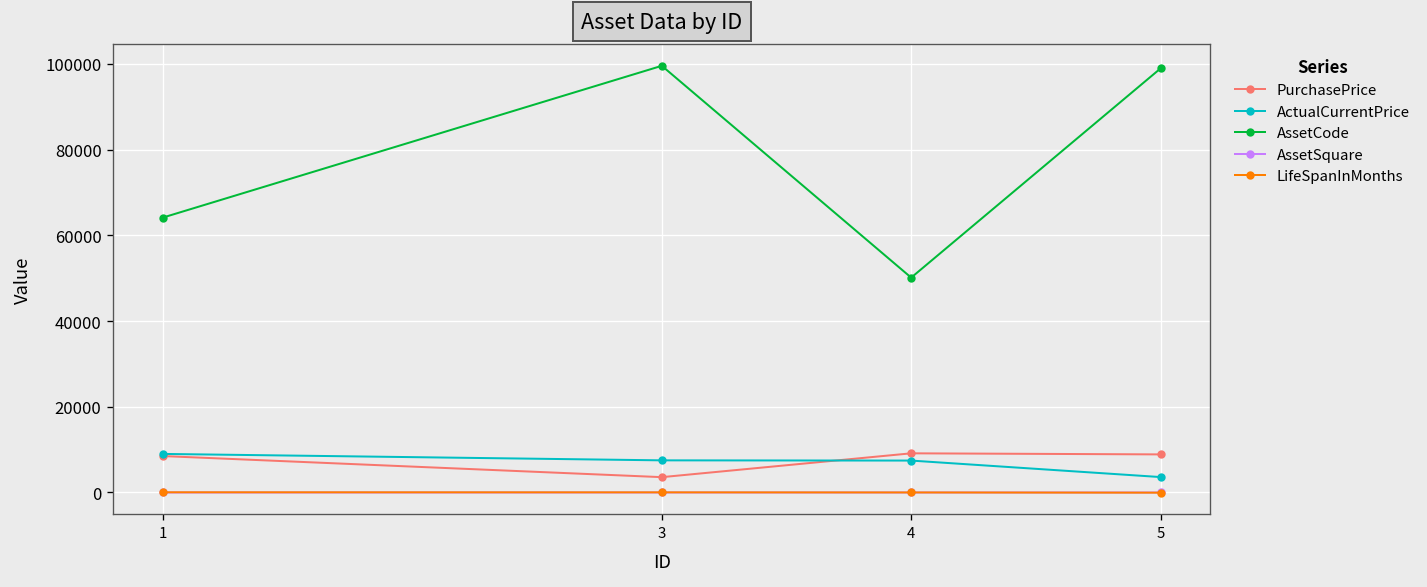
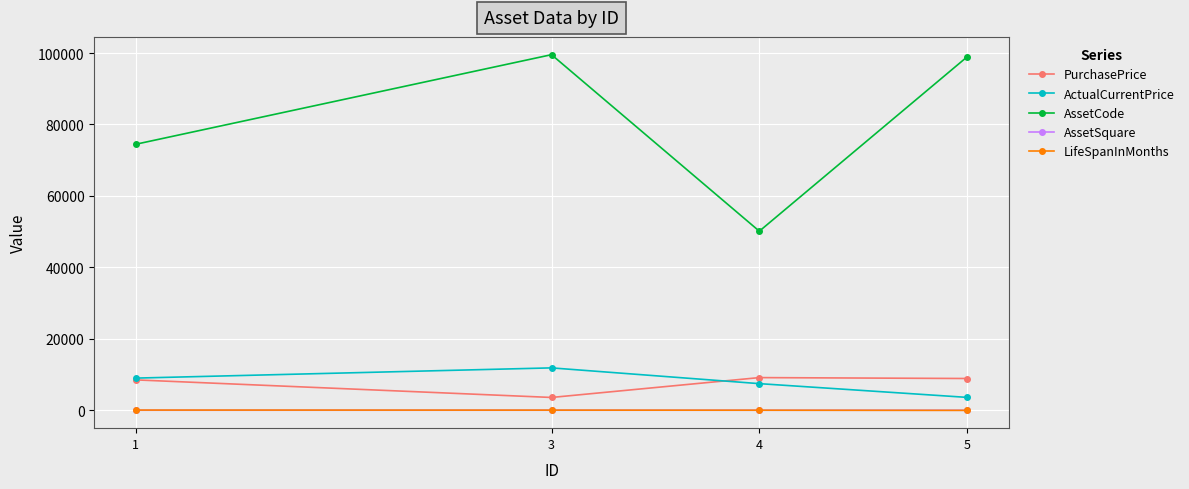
  {
    "PurchasePrice": {
      "3": 4000,
      "4": 9000,
      "5": 9000
    },
    "ActualCurrentPrice": {
-     "3": 8000,
+     "3": 12000,
      "4": 7000,
      "5": 4000
    },
    "AssetCode": {
-     "1": 64000,
+     "1": 74000,
      "3": 100000,
      "4": 50000,
      "5": 99000
    },
    "LifeSpanInMonths": {
      "1": 0,
      "3": 0,
      "4": 0,
      "5": 0
    }
  }
